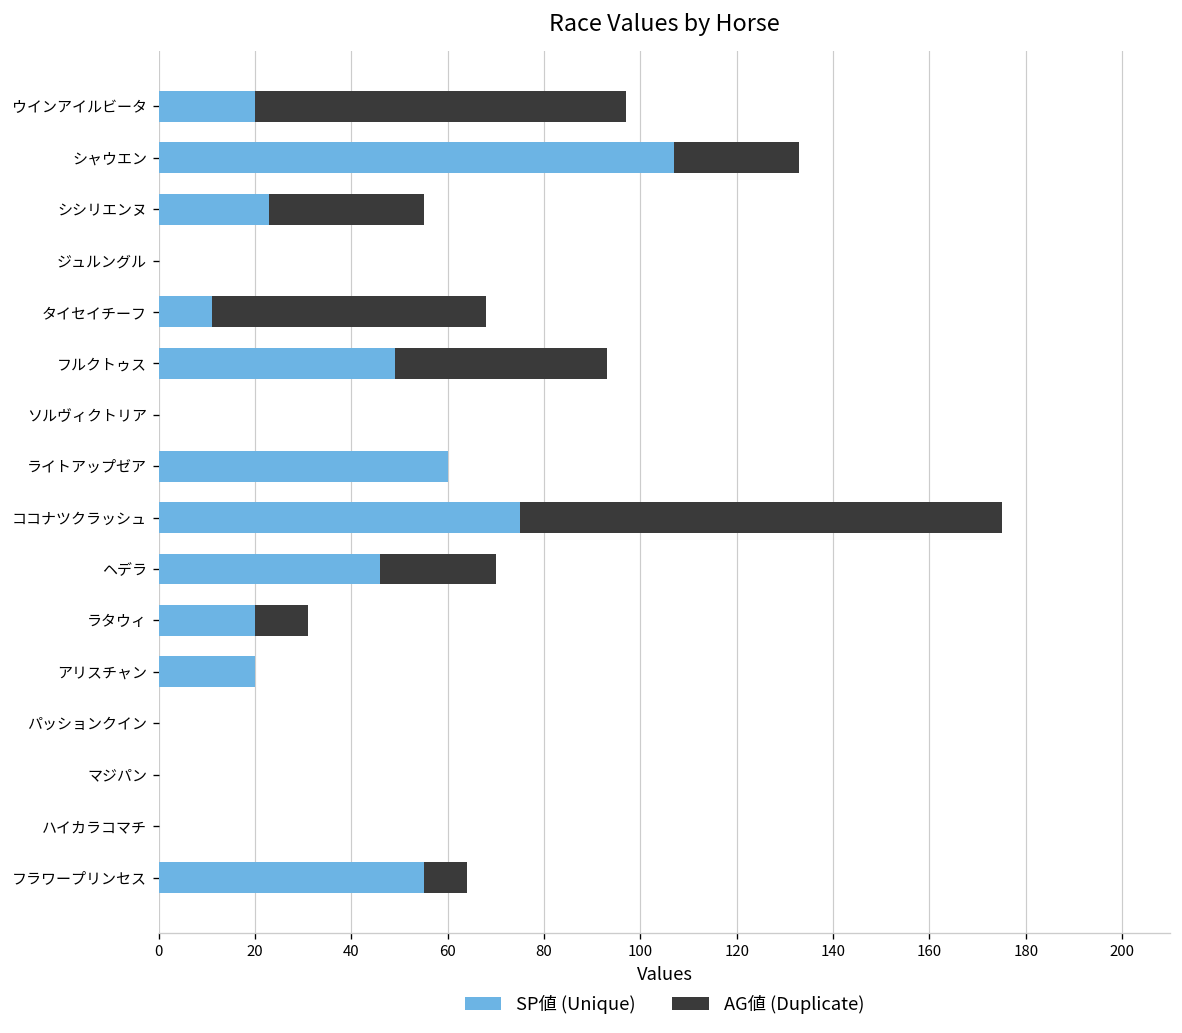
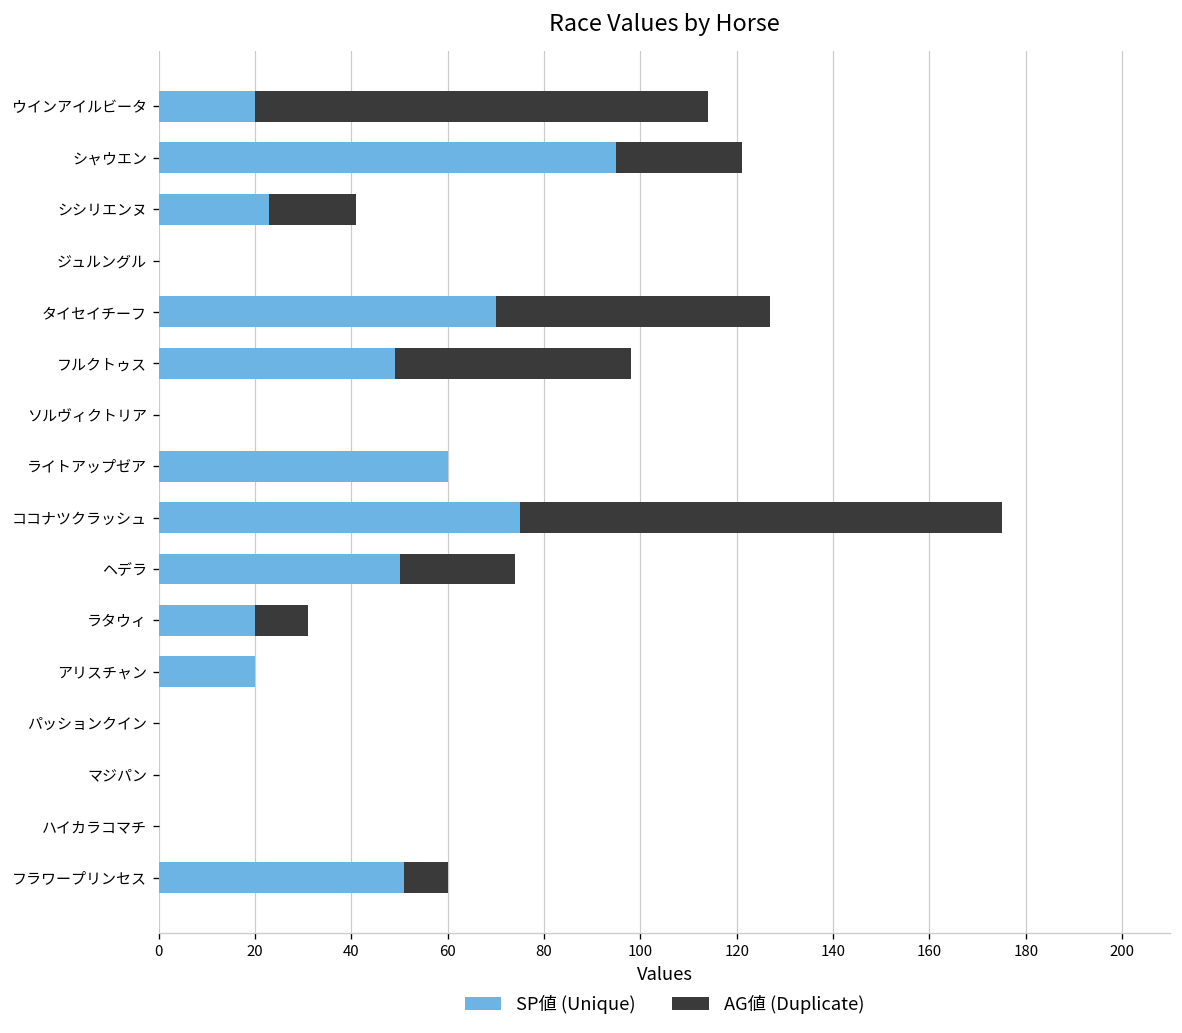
  {
    "SP値 (Unique)": {
      "ウインアイルビータ": 20,
-     "シャウエン": 107,
+     "シャウエン": 95,
      "シシリエンヌ": 23,
      "ジュルングル": 0,
-     "タイセイチーフ": 11,
+     "タイセイチーフ": 70,
      "フルクトゥス": 49,
      "ソルヴィクトリア": 0,
      "ライトアップゼア": 60,
      "ココナツクラッシュ": 75,
-     "ヘデラ": 46,
+     "ヘデラ": 50,
      "ラタウィ": 20,
      "アリスチャン": 20,
      "パッションクイン": 0,
      "マジパン": 0,
      "ハイカラコマチ": 0,
-     "フラワープリンセス": 55
+     "フラワープリンセス": 51
    },
    "AG値 (Duplicate)": {
-     "ウインアイルビータ": 77,
+     "ウインアイルビータ": 94,
      "シャウエン": 26,
-     "シシリエンヌ": 32,
+     "シシリエンヌ": 18,
      "ジュルングル": 0,
      "タイセイチーフ": 57,
-     "フルクトゥス": 44,
+     "フルクトゥス": 49,
      "ソルヴィクトリア": 0,
      "ライトアップゼア": 0,
      "ココナツクラッシュ": 100,
      "ヘデラ": 24,
      "ラタウィ": 11,
      "アリスチャン": 0,
      "パッションクイン": 0,
      "マジパン": 0,
      "ハイカラコマチ": 0,
      "フラワープリンセス": 9
    }
  }
